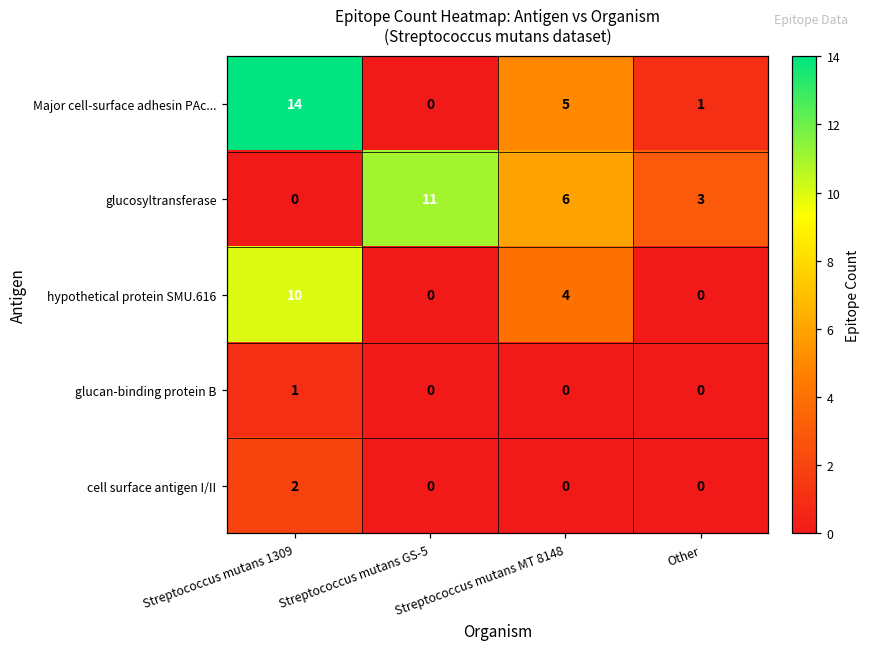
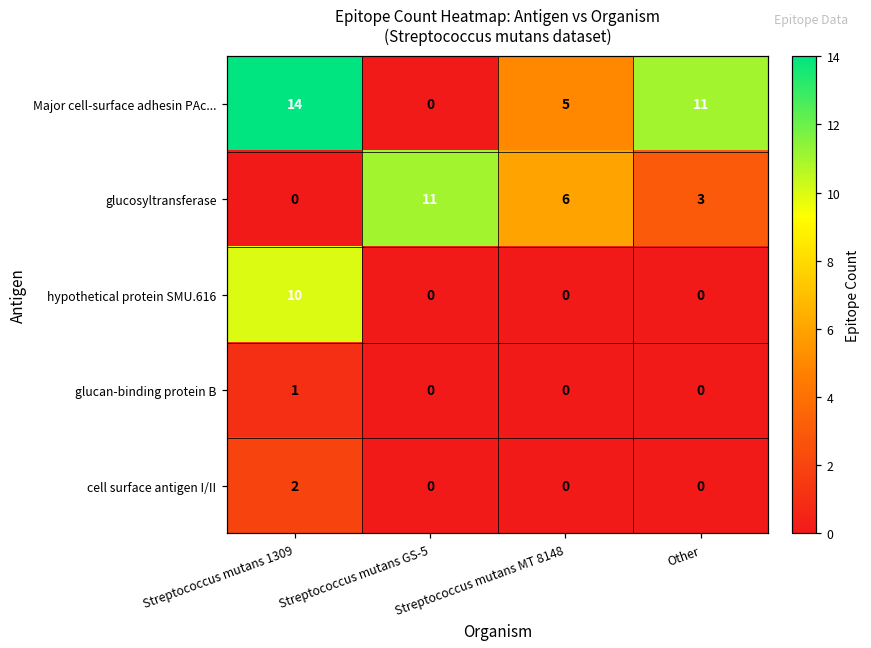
  {
    "Major cell-surface adhesin PAc...": {
      "Streptococcus mutans 1309": 14,
      "Streptococcus mutans GS-5": 0,
      "Streptococcus mutans MT 8148": 5,
-     "Other": 1
+     "Other": 11
    },
    "glucosyltransferase": {
      "Streptococcus mutans 1309": 0,
      "Streptococcus mutans GS-5": 11,
      "Streptococcus mutans MT 8148": 6,
      "Other": 3
    },
    "hypothetical protein SMU.616": {
      "Streptococcus mutans 1309": 10,
      "Streptococcus mutans GS-5": 0,
-     "Streptococcus mutans MT 8148": 4,
+     "Streptococcus mutans MT 8148": 0,
      "Other": 0
    },
    "glucan-binding protein B": {
      "Streptococcus mutans 1309": 1,
      "Streptococcus mutans GS-5": 0,
      "Streptococcus mutans MT 8148": 0,
      "Other": 0
    },
    "cell surface antigen I/II": {
      "Streptococcus mutans 1309": 2,
      "Streptococcus mutans GS-5": 0,
      "Streptococcus mutans MT 8148": 0,
      "Other": 0
    }
  }
